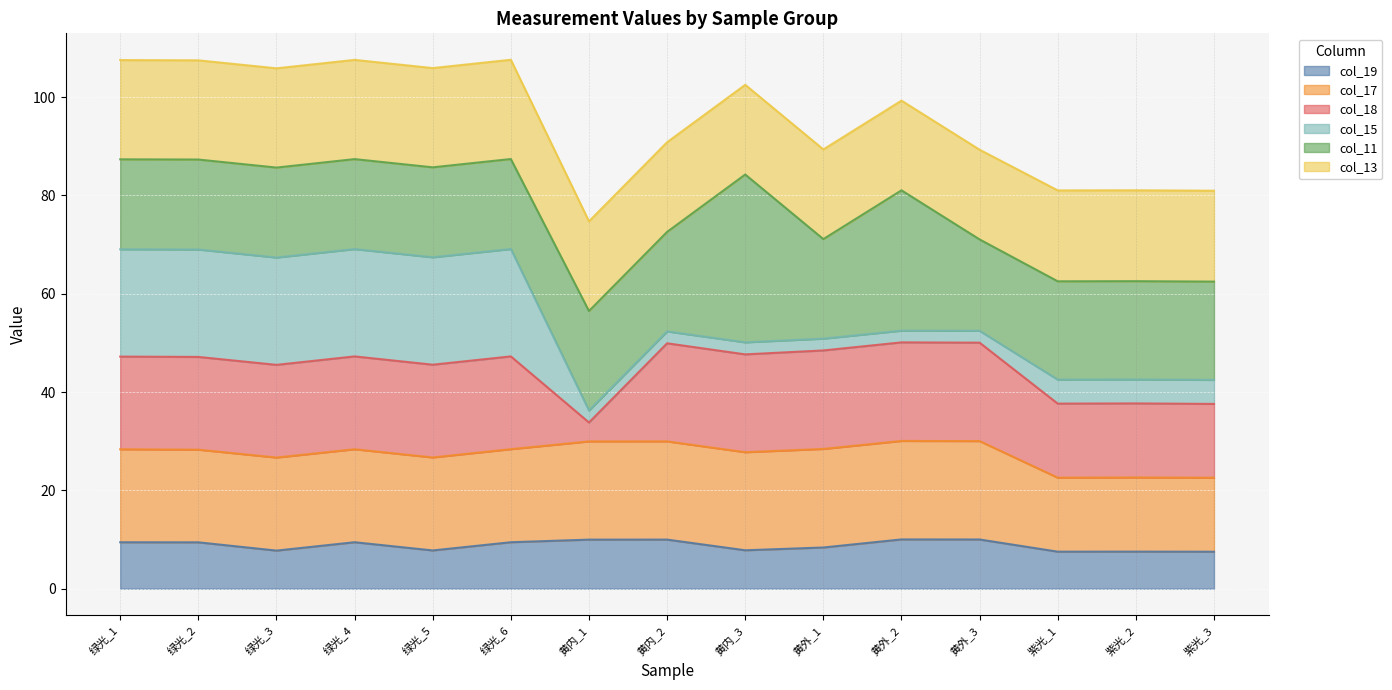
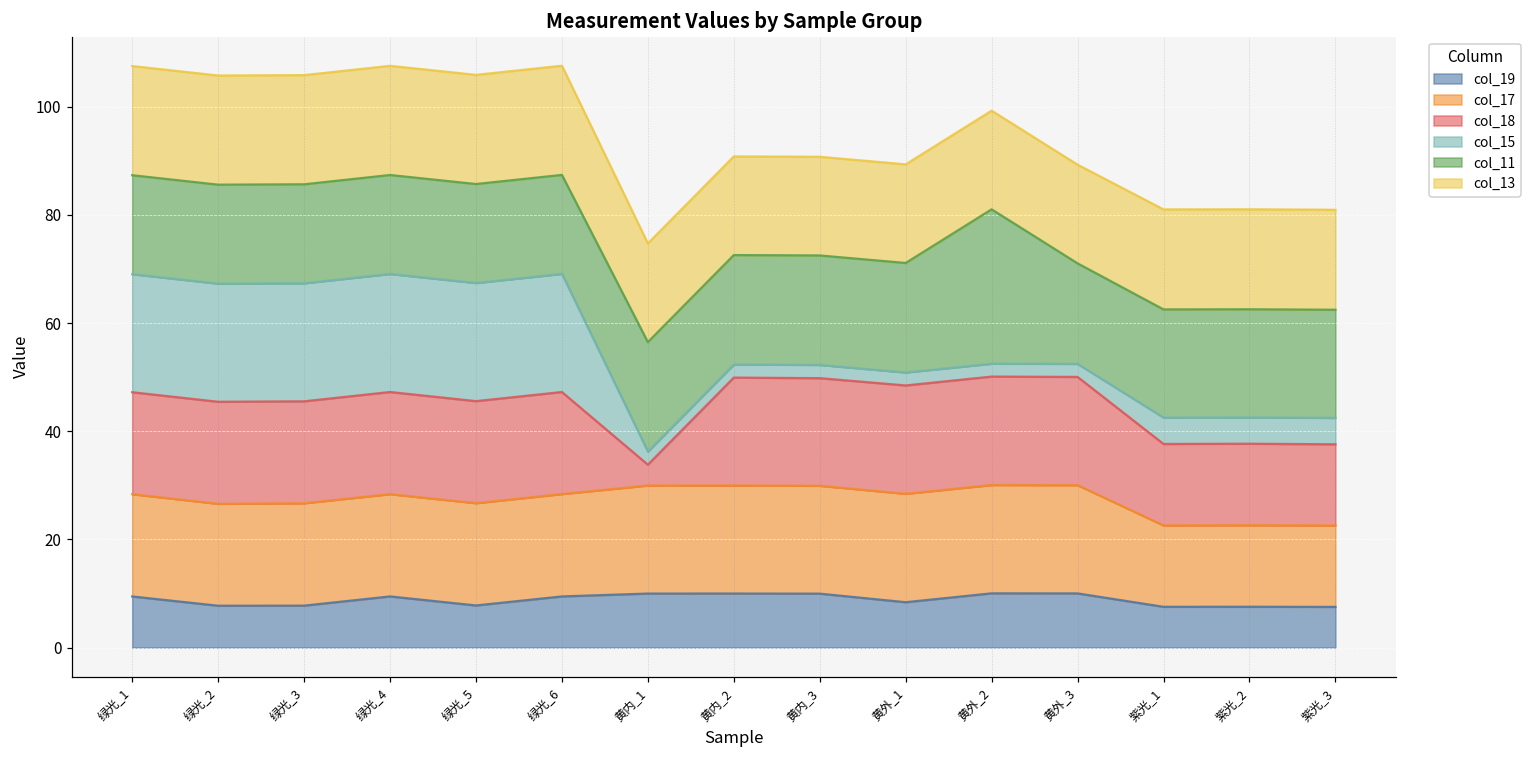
  {
    "col_19": {
      "绿光_1": 9,
-     "绿光_2": 9,
+     "绿光_2": 8,
      "绿光_3": 8,
      "绿光_4": 9,
      "绿光_5": 8,
      "绿光_6": 9,
      "黄内_1": 10,
      "黄内_2": 10,
-     "黄内_3": 8,
+     "黄内_3": 10,
      "黄外_1": 8,
      "黄外_2": 10,
      "黄外_3": 10,
      "紫光_1": 8,
      "紫光_2": 8,
      "紫光_3": 8
    },
    "col_18": {
      "绿光_1": 19,
      "绿光_2": 19,
      "绿光_3": 19,
      "绿光_4": 19,
      "绿光_5": 19,
      "绿光_6": 19,
      "黄内_1": 4,
      "黄内_2": 20,
      "黄内_3": 20,
      "黄外_1": 20,
      "黄外_2": 20,
      "黄外_3": 20,
      "紫光_1": 15,
      "紫光_2": 15,
      "紫光_3": 15
    },
    "col_15": {
      "绿光_1": 22,
      "绿光_2": 22,
      "绿光_3": 22,
      "绿光_4": 22,
      "绿光_5": 22,
      "绿光_6": 22,
      "黄内_1": 2,
      "黄内_2": 2,
      "黄内_3": 2,
      "黄外_1": 2,
      "黄外_2": 2,
      "黄外_3": 2,
      "紫光_1": 5,
      "紫光_2": 5,
      "紫光_3": 5
    },
    "col_11": {
      "绿光_1": 18,
      "绿光_2": 18,
      "绿光_3": 18,
      "绿光_4": 18,
      "绿光_5": 18,
      "绿光_6": 18,
      "黄内_1": 20,
      "黄内_2": 20,
-     "黄内_3": 34,
+     "黄内_3": 20,
      "黄外_1": 20,
      "黄外_2": 29,
      "黄外_3": 19,
      "紫光_1": 20,
      "紫光_2": 20,
      "紫光_3": 20
    }
  }
